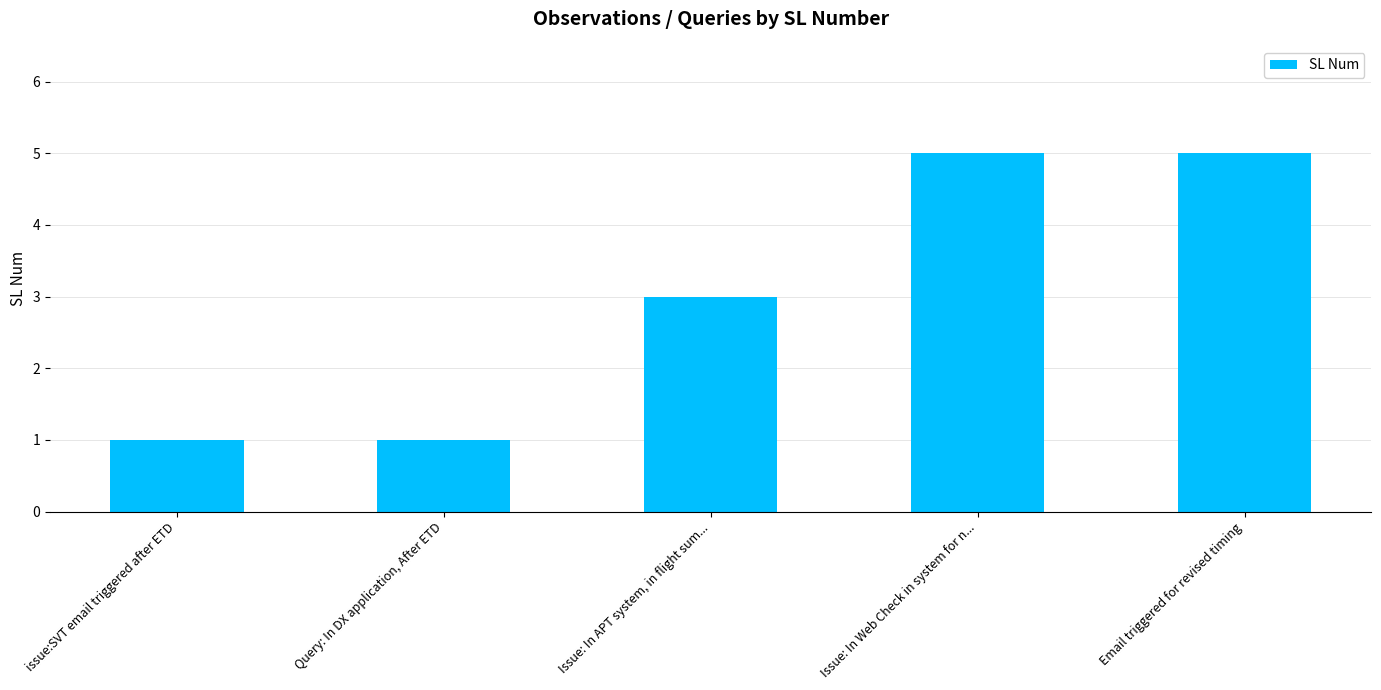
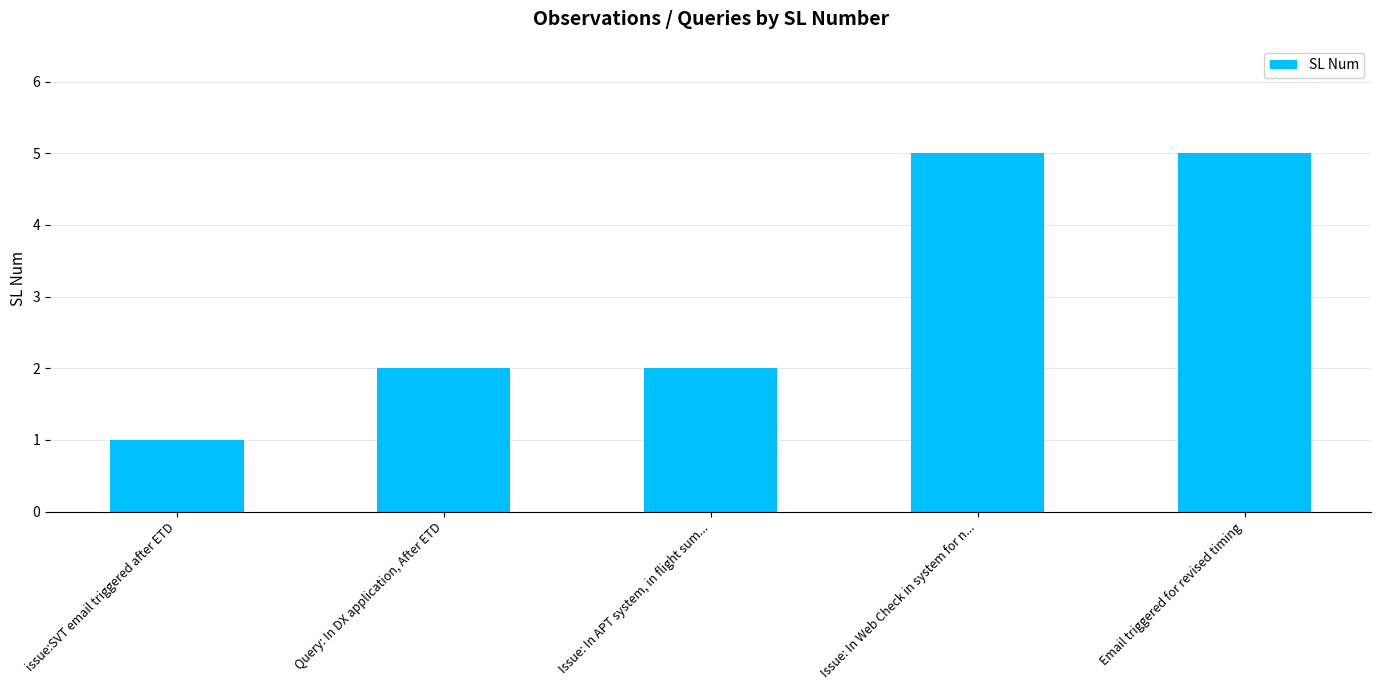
  {
    "issue:SVT email triggered after ETD": 1,
-   "Query: In DX application, After ETD": 1,
-   "Issue: In APT system, in flight sum...": 3,
+   "Query: In DX application, After ETD": 2,
+   "Issue: In APT system, in flight sum...": 2,
    "Issue: In Web Check in system for n...": 5,
    "Email triggered for revised timing": 5
  }
